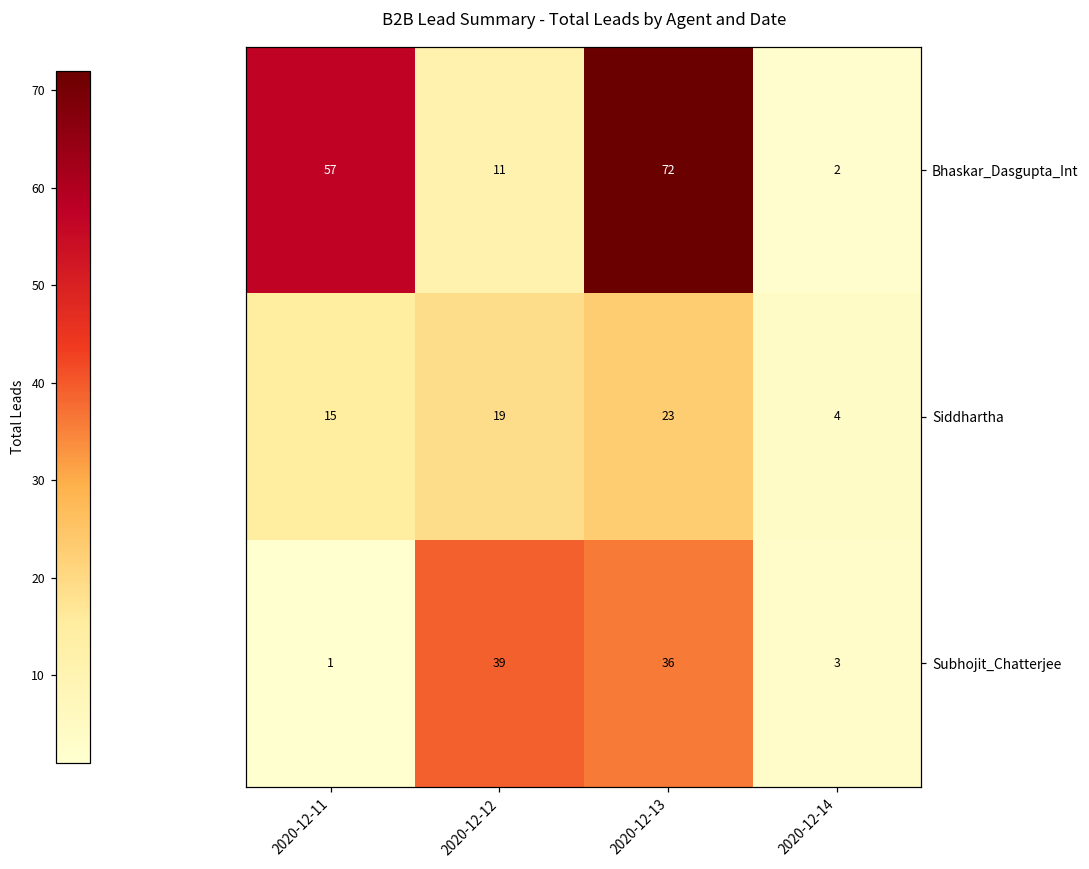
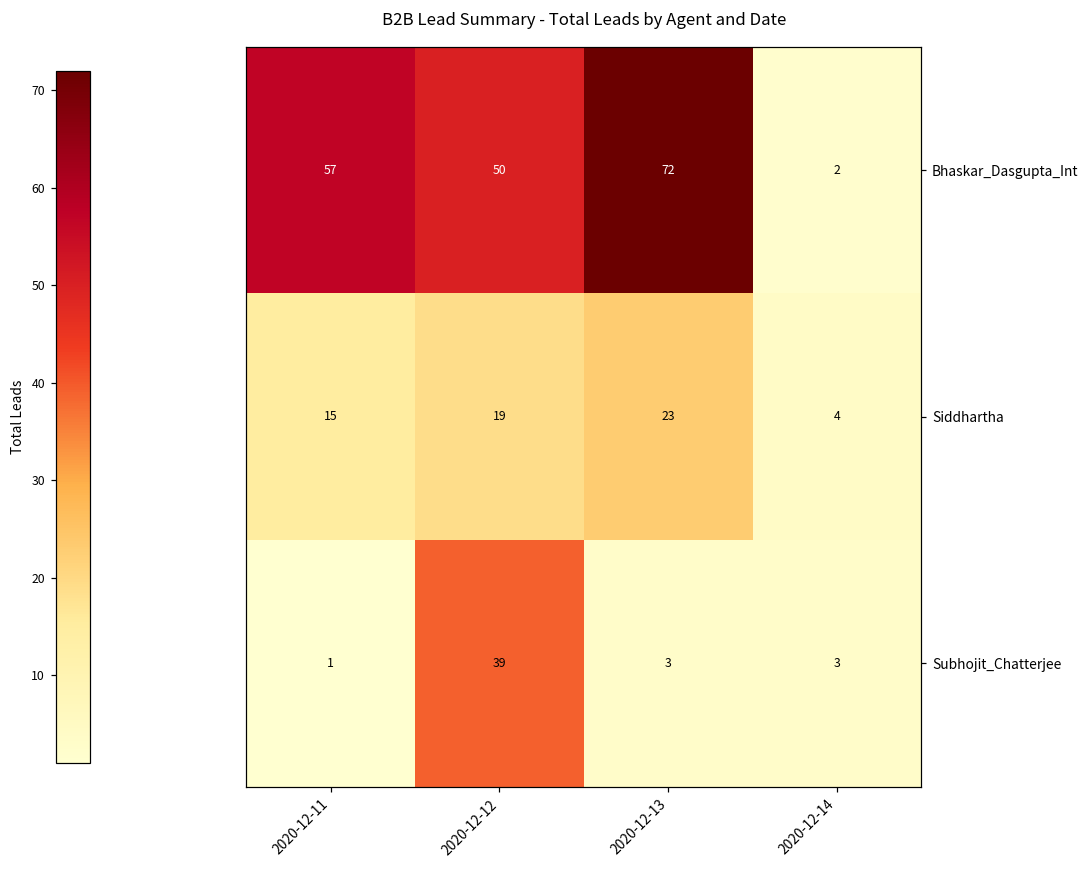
  {
    "Bhaskar_Dasgupta_Int": {
      "2020-12-11": 57,
-     "2020-12-12": 11,
+     "2020-12-12": 50,
      "2020-12-13": 72,
      "2020-12-14": 2
    },
    "Siddhartha": {
      "2020-12-11": 15,
      "2020-12-12": 19,
      "2020-12-13": 23,
      "2020-12-14": 4
    },
    "Subhojit_Chatterjee": {
      "2020-12-11": 1,
      "2020-12-12": 39,
-     "2020-12-13": 36,
+     "2020-12-13": 3,
      "2020-12-14": 3
    }
  }
